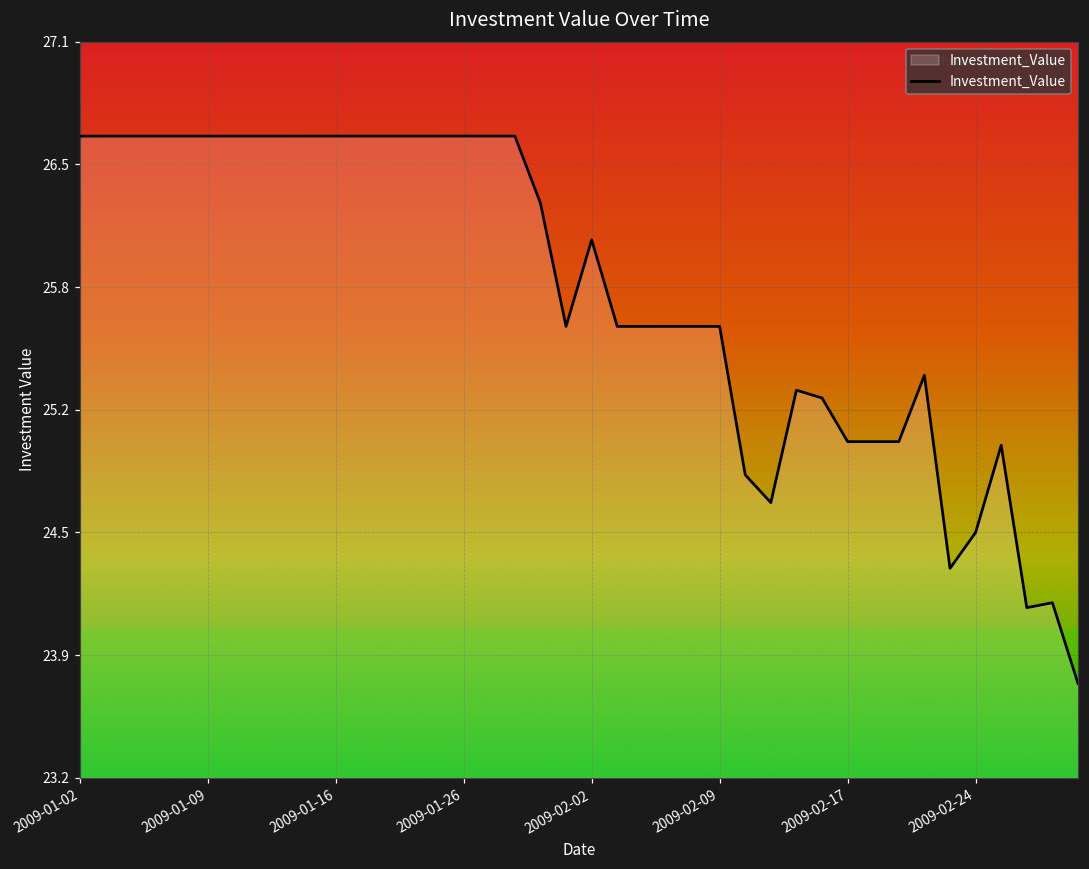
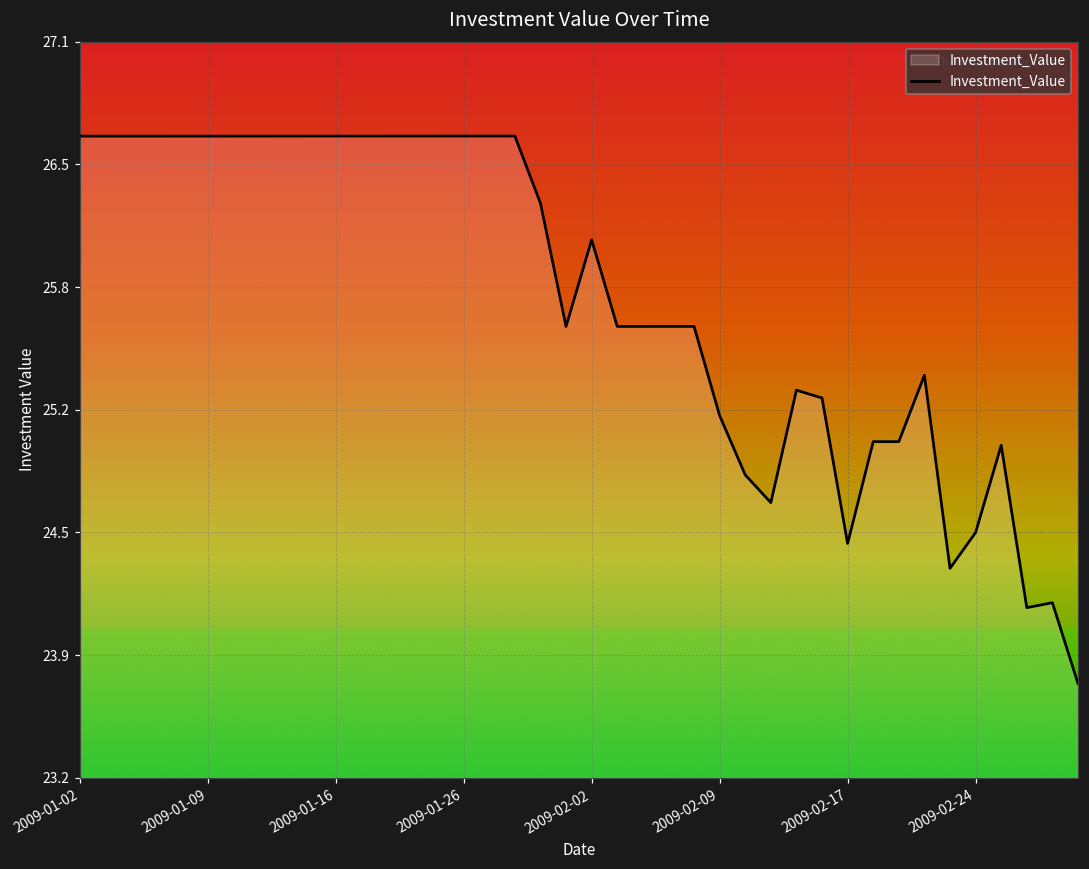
  {
    "2009-01-02": 26.65,
    "2009-01-09": 26.65,
    "2009-01-16": 26.65,
    "2009-01-26": 26.65,
    "2009-02-02": 26.10,
-   "2009-02-09": 25.64,
-   "2009-02-17": 25.03,
+   "2009-02-09": 25.17,
+   "2009-02-17": 24.49,
    "2009-02-24": 24.55
  }
